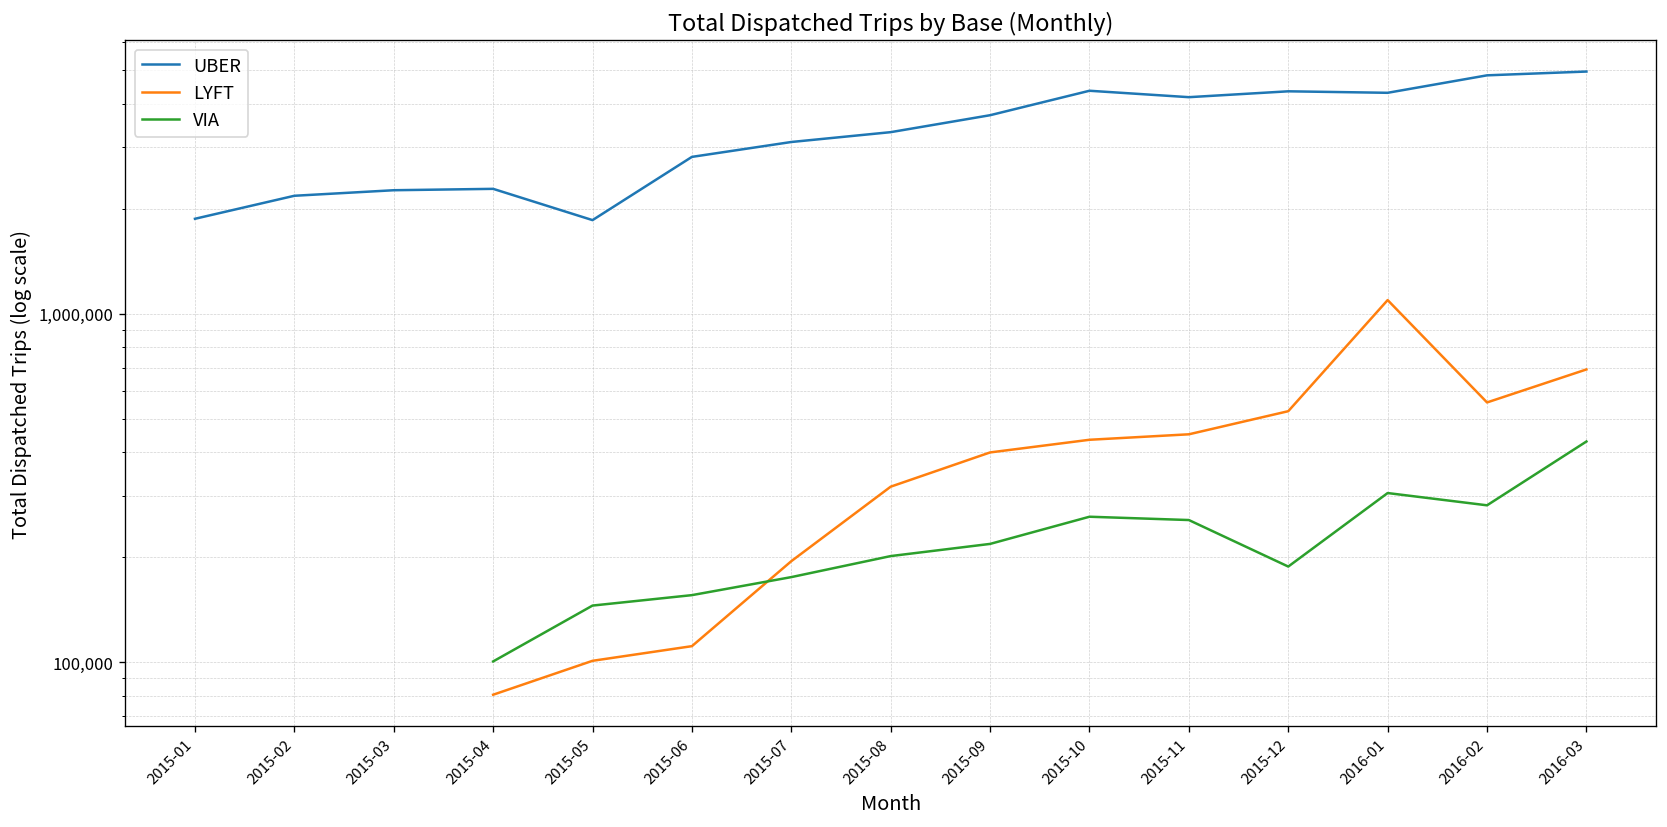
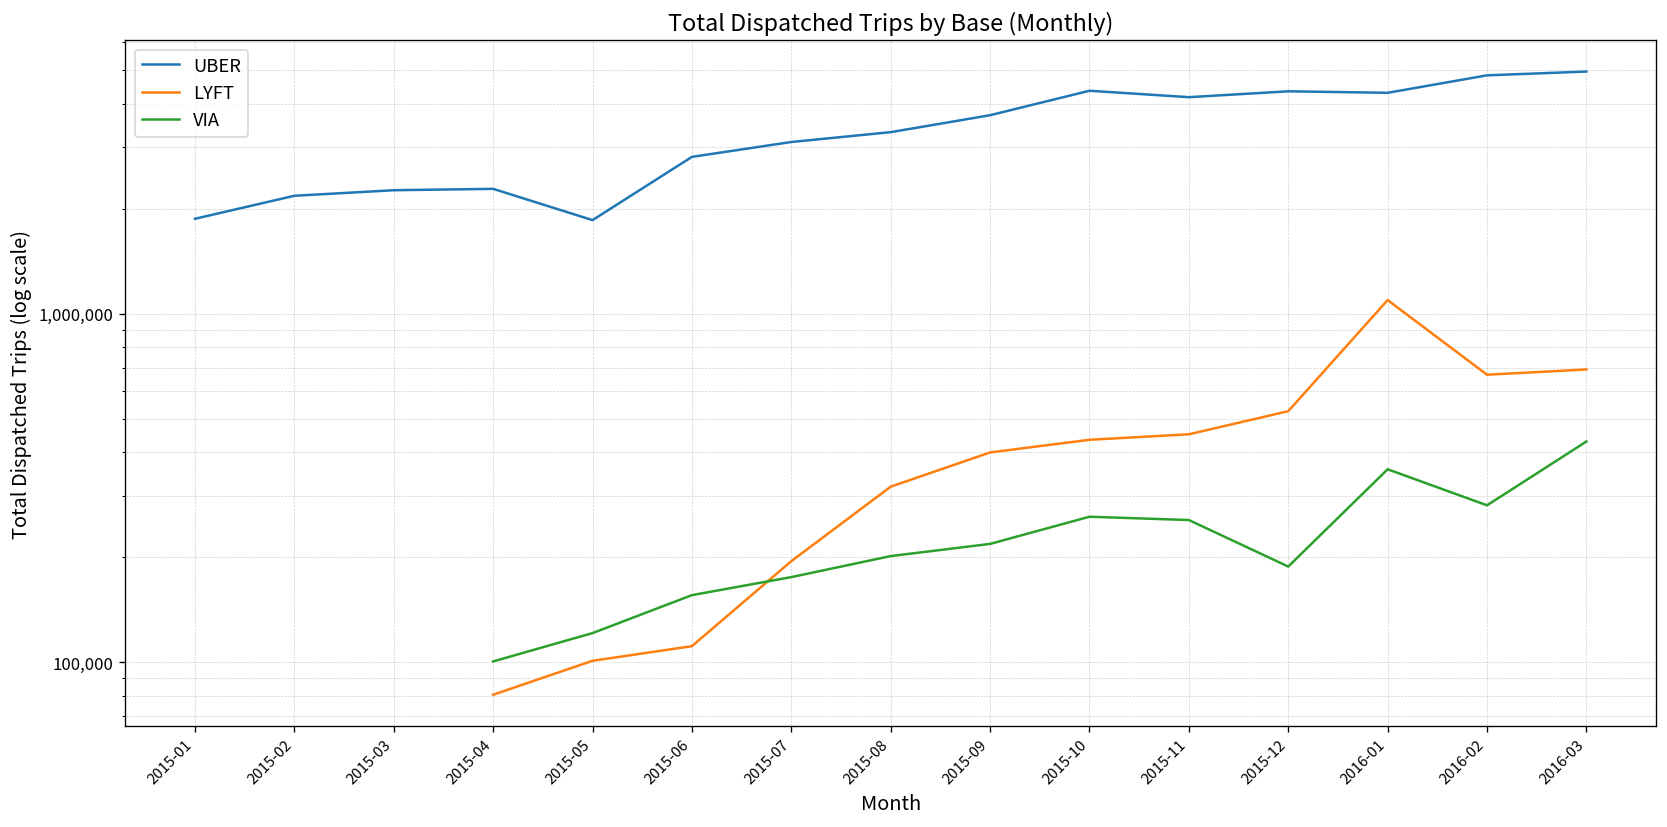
  {
    "UBER": {
      "2015-01": "1,900,000",
      "2015-02": "2,200,000",
      "2015-03": "2,300,000",
      "2015-04": "2,300,000",
      "2015-05": "1,900,000",
      "2015-06": "2,800,000",
      "2015-07": "3,100,000",
      "2015-08": "3,300,000",
      "2015-09": "3,700,000",
      "2015-10": "4,400,000",
      "2015-11": "4,200,000",
      "2015-12": "4,300,000",
      "2016-01": "4,300,000",
      "2016-02": "4,800,000",
      "2016-03": "4,900,000"
    },
    "LYFT": {
      "2015-04": "81,000",
      "2015-05": "101,000",
      "2015-06": "111,000",
      "2015-07": "190,000",
      "2015-08": "320,000",
      "2015-09": "400,000",
      "2015-10": "430,000",
      "2015-11": "450,000",
      "2015-12": "520,000",
      "2016-01": "1,090,000",
-     "2016-02": "560,000",
+     "2016-02": "670,000",
      "2016-03": "690,000"
    },
    "VIA": {
      "2015-04": "100,000",
-     "2015-05": "150,000",
+     "2015-05": "121,000",
      "2015-06": "160,000",
      "2015-07": "180,000",
      "2015-08": "200,000",
      "2015-09": "220,000",
      "2015-10": "260,000",
      "2015-11": "260,000",
      "2015-12": "190,000",
-     "2016-01": "310,000",
+     "2016-01": "360,000",
      "2016-02": "280,000",
      "2016-03": "430,000"
    }
  }
